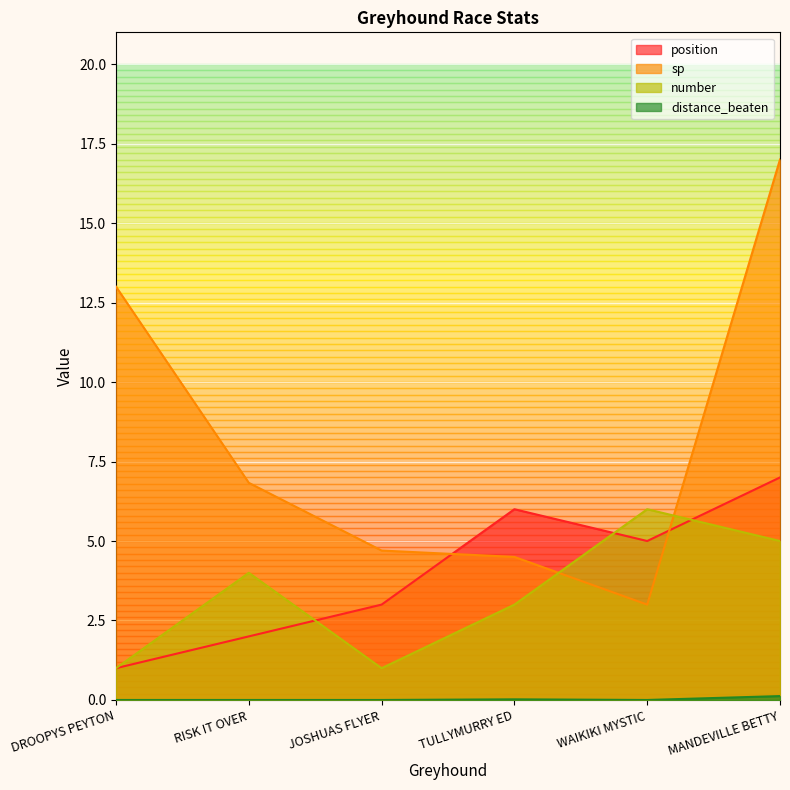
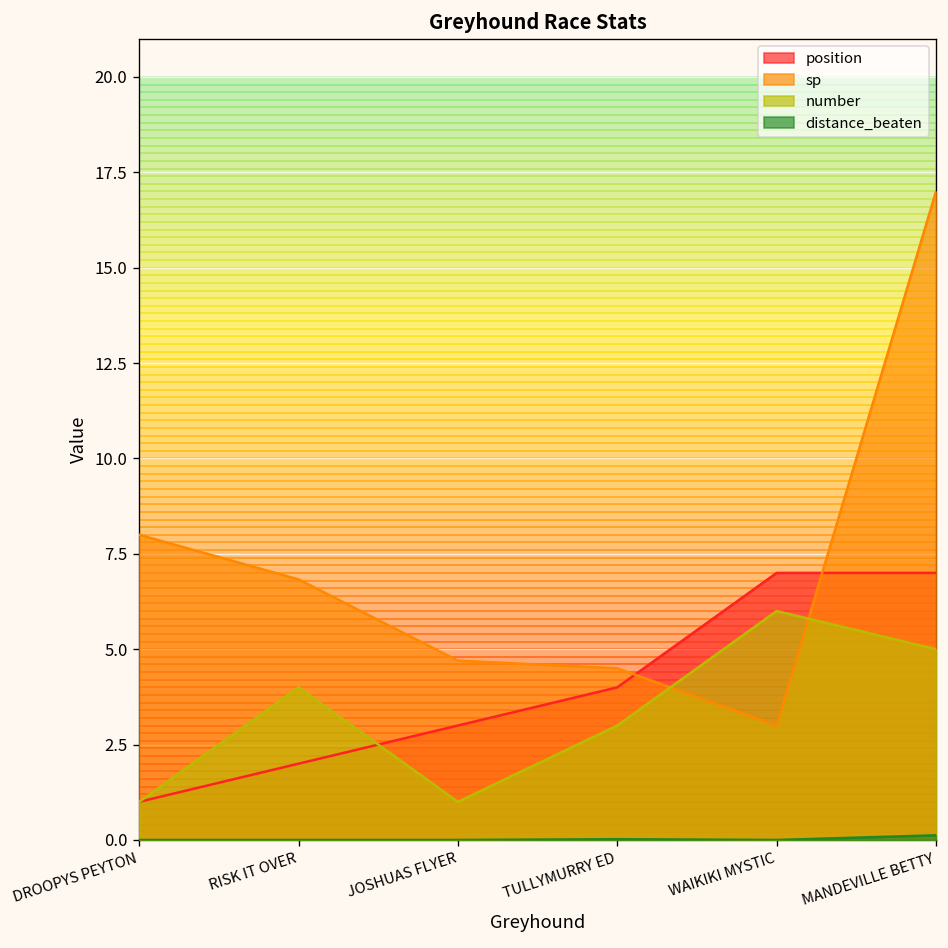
  {
    "position": {
      "RISK IT OVER": 2,
      "JOSHUAS FLYER": 3,
-     "TULLYMURRY ED": 6,
-     "WAIKIKI MYSTIC": 5,
+     "TULLYMURRY ED": 4,
+     "WAIKIKI MYSTIC": 7,
      "MANDEVILLE BETTY": 7
    },
    "sp": {
-     "DROOPYS PEYTON": 13,
+     "DROOPYS PEYTON": 8,
      "RISK IT OVER": 6.8,
      "JOSHUAS FLYER": 4.7,
      "TULLYMURRY ED": 4.5,
      "WAIKIKI MYSTIC": 3,
      "MANDEVILLE BETTY": 17
    },
    "number": {
      "RISK IT OVER": 4,
      "JOSHUAS FLYER": 1,
      "TULLYMURRY ED": 3,
      "WAIKIKI MYSTIC": 6,
      "MANDEVILLE BETTY": 5
    },
    "distance_beaten": {
      "DROOPYS PEYTON": 0,
      "RISK IT OVER": 0,
      "JOSHUAS FLYER": 0,
      "TULLYMURRY ED": 0,
      "WAIKIKI MYSTIC": 0,
      "MANDEVILLE BETTY": 0.1
    }
  }
